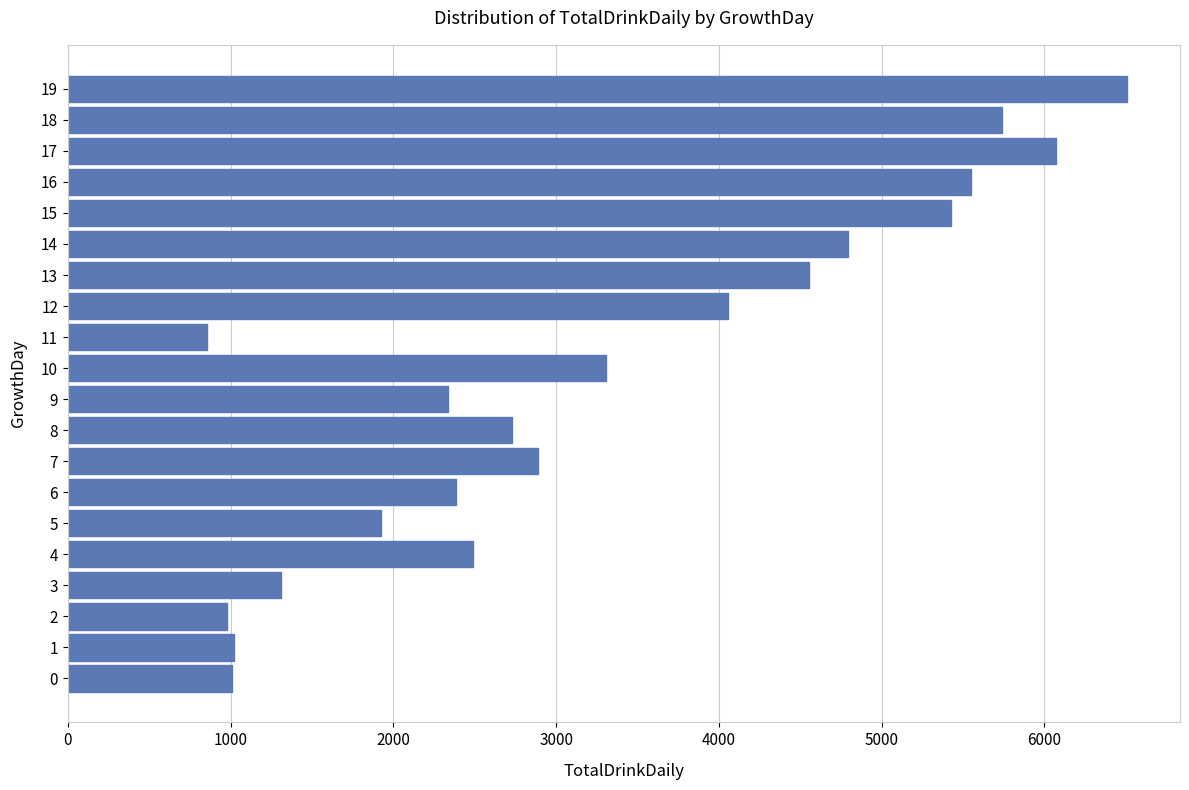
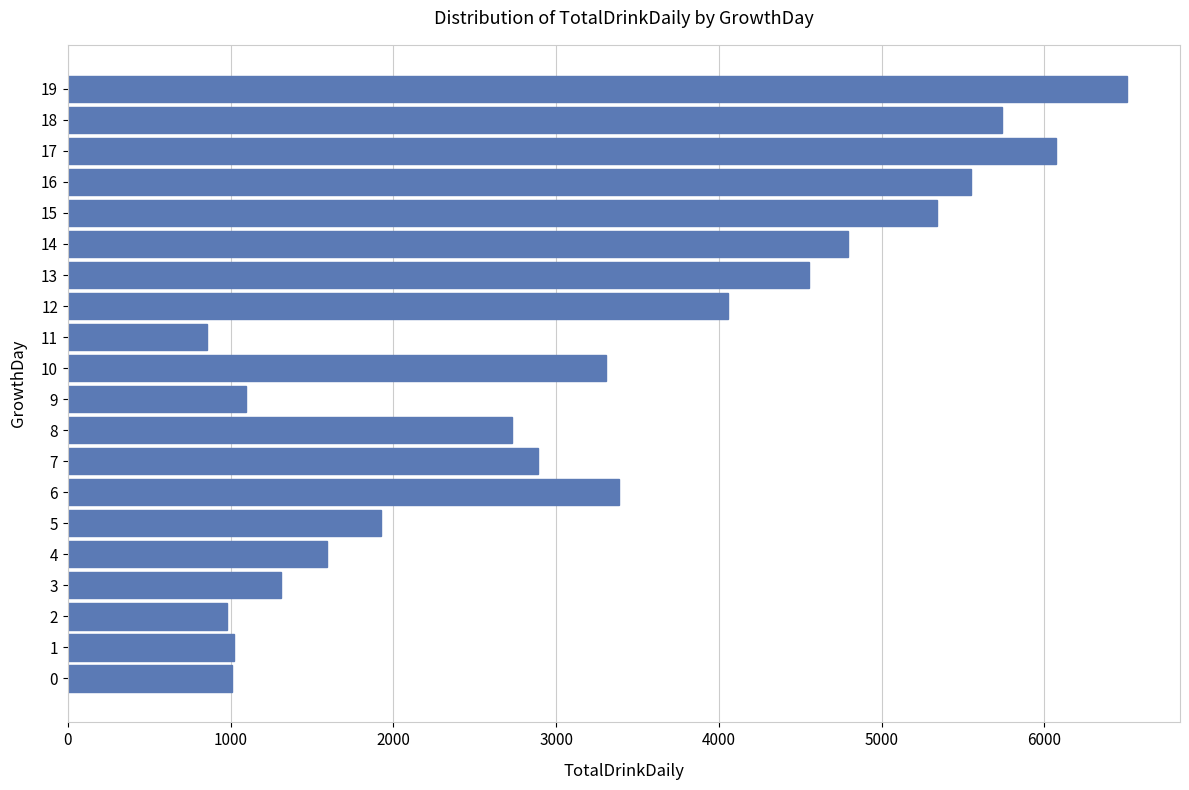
  {
    "19": 6510,
    "18": 5740,
    "17": 6070,
    "16": 5550,
-   "15": 5430,
+   "15": 5340,
    "14": 4790,
    "13": 4550,
    "12": 4060,
    "11": 860,
    "10": 3310,
-   "9": 2340,
+   "9": 1090,
    "8": 2730,
    "7": 2890,
-   "6": 2390,
+   "6": 3390,
    "5": 1920,
-   "4": 2490,
+   "4": 1590,
    "3": 1310,
    "2": 980,
    "1": 1020,
    "0": 1010
  }
